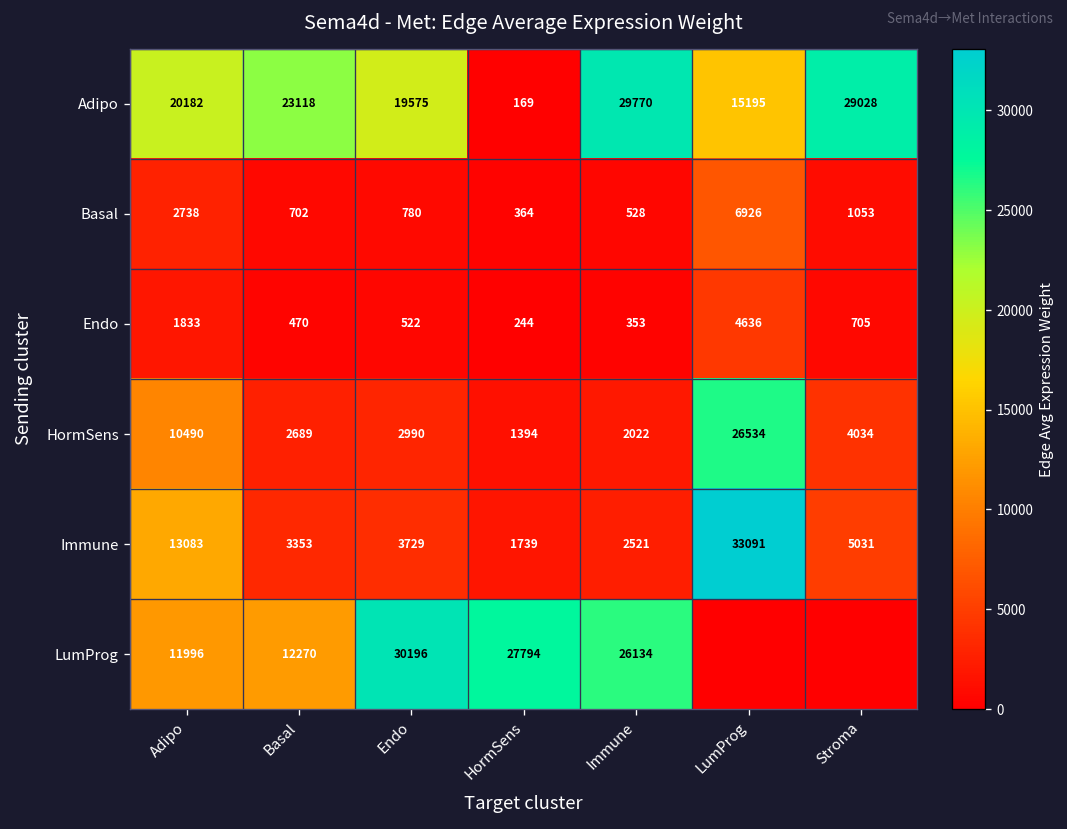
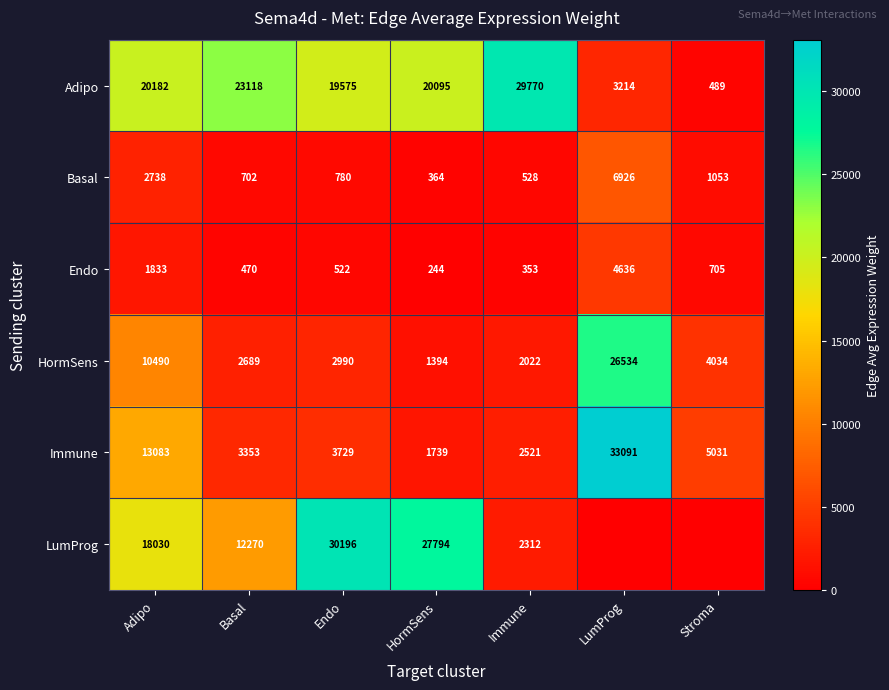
  {
    "Adipo": {
      "Adipo": 20182,
      "Basal": 23118,
      "Endo": 19575,
-     "HormSens": 169,
+     "HormSens": 20095,
      "Immune": 29770,
-     "LumProg": 15195,
-     "Stroma": 29028
+     "LumProg": 3214,
+     "Stroma": 489
    },
    "Basal": {
      "Adipo": 2738,
      "Basal": 702,
      "Endo": 780,
      "HormSens": 364,
      "Immune": 528,
      "LumProg": 6926,
      "Stroma": 1053
    },
    "Endo": {
      "Adipo": 1833,
      "Basal": 470,
      "Endo": 522,
      "HormSens": 244,
      "Immune": 353,
      "LumProg": 4636,
      "Stroma": 705
    },
    "HormSens": {
      "Adipo": 10490,
      "Basal": 2689,
      "Endo": 2990,
      "HormSens": 1394,
      "Immune": 2022,
      "LumProg": 26534,
      "Stroma": 4034
    },
    "Immune": {
      "Adipo": 13083,
      "Basal": 3353,
      "Endo": 3729,
      "HormSens": 1739,
      "Immune": 2521,
      "LumProg": 33091,
      "Stroma": 5031
    },
    "LumProg": {
-     "Adipo": 11996,
+     "Adipo": 18030,
      "Basal": 12270,
      "Endo": 30196,
      "HormSens": 27794,
-     "Immune": 26134
+     "Immune": 2312
    }
  }
